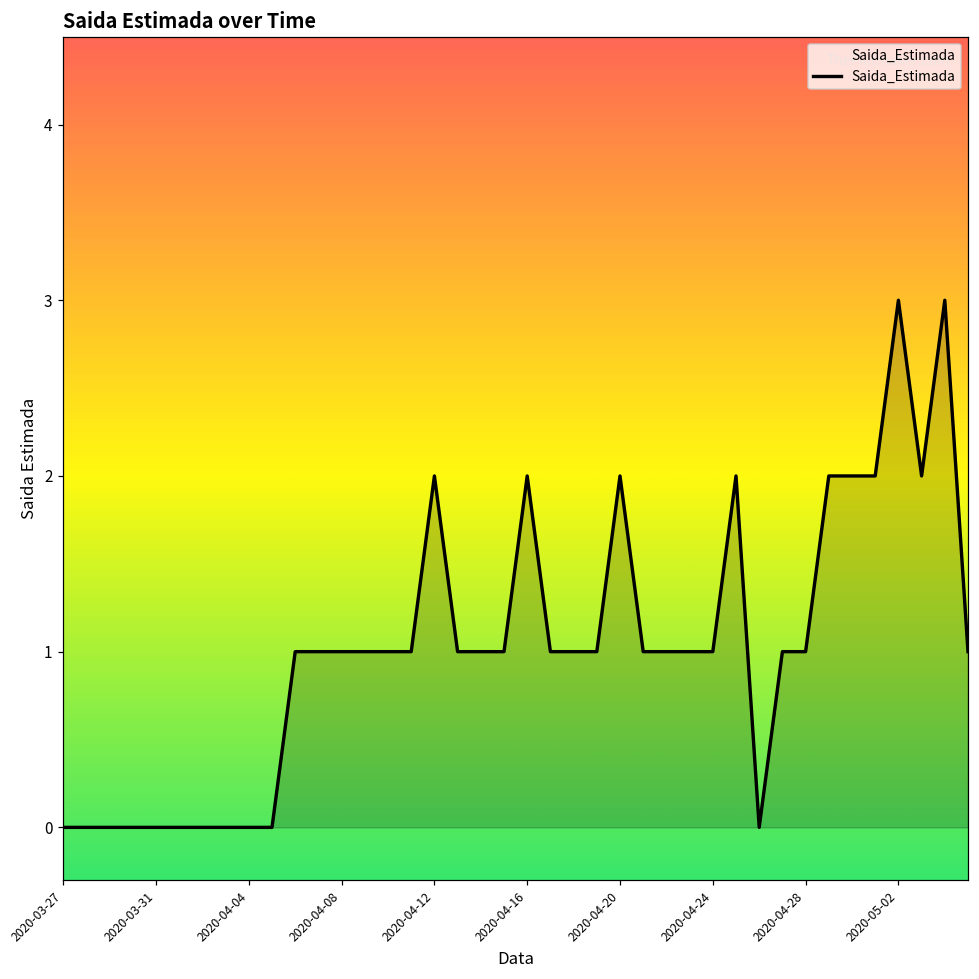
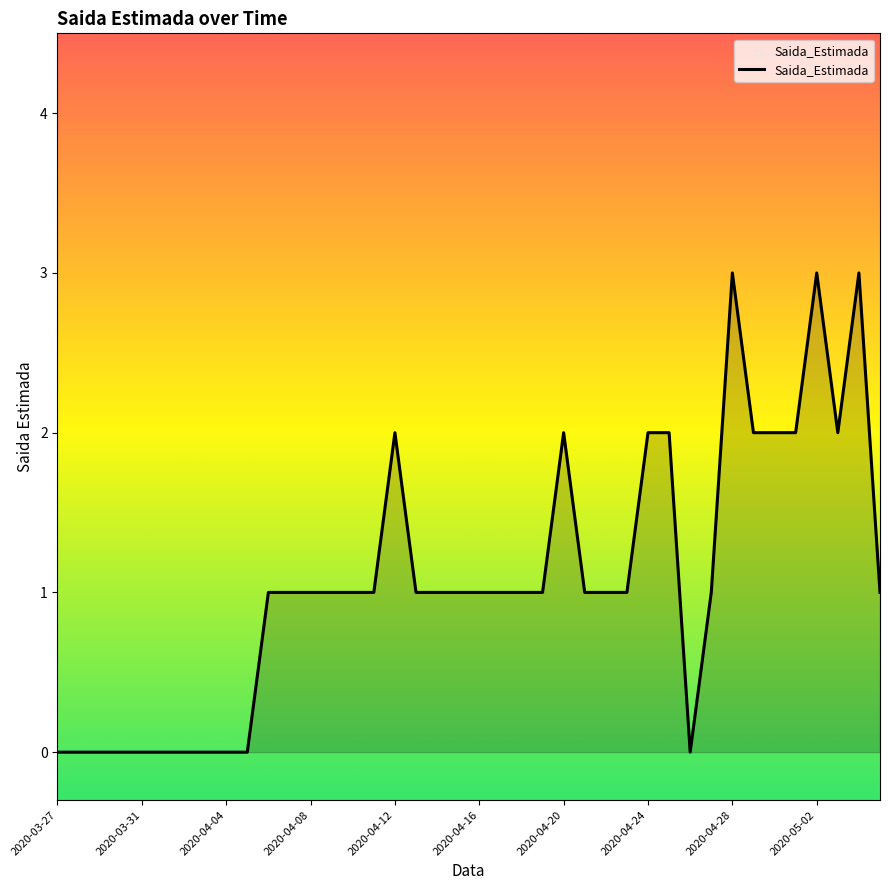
  {
    "2020-03-27": 0,
    "2020-03-31": 0,
    "2020-04-04": 0,
    "2020-04-08": 1,
    "2020-04-12": 2,
-   "2020-04-16": 2,
+   "2020-04-16": 1,
    "2020-04-20": 2,
-   "2020-04-24": 1,
-   "2020-04-28": 1,
+   "2020-04-24": 2,
+   "2020-04-28": 3,
    "2020-05-02": 3
  }
